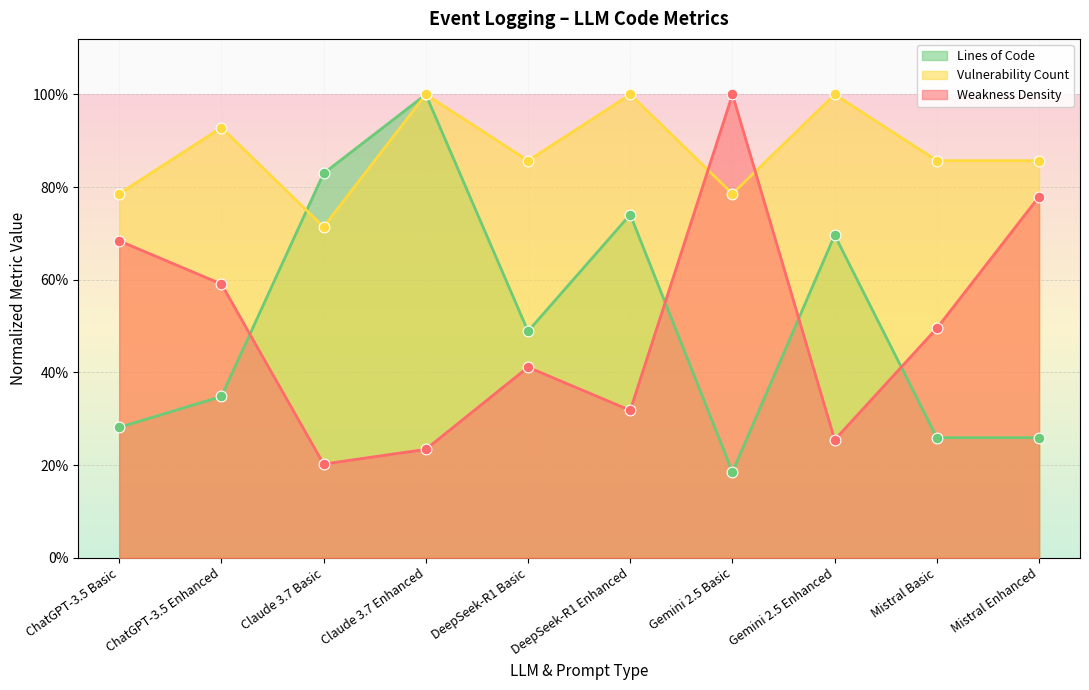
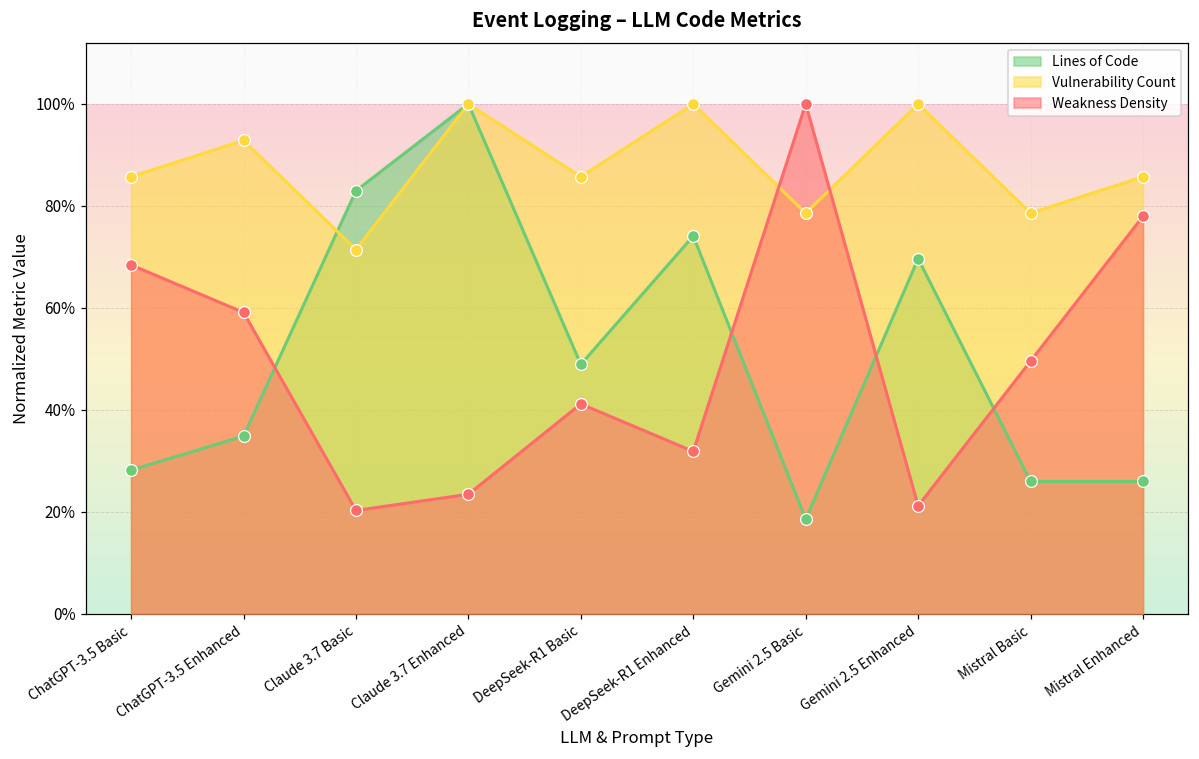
  {
    "Lines of Code": {
      "ChatGPT-3.5 Basic": "28%",
      "ChatGPT-3.5 Enhanced": "35%",
      "Claude 3.7 Basic": "83%",
      "DeepSeek-R1 Basic": "49%",
      "DeepSeek-R1 Enhanced": "74%",
      "Gemini 2.5 Basic": "19%",
      "Gemini 2.5 Enhanced": "70%",
      "Mistral Basic": "26%",
      "Mistral Enhanced": "26%"
    },
    "Vulnerability Count": {
-     "ChatGPT-3.5 Basic": "79%",
+     "ChatGPT-3.5 Basic": "86%",
      "ChatGPT-3.5 Enhanced": "93%",
      "Claude 3.7 Basic": "71%",
      "DeepSeek-R1 Basic": "86%",
      "DeepSeek-R1 Enhanced": "100%",
      "Gemini 2.5 Basic": "79%",
      "Gemini 2.5 Enhanced": "100%",
-     "Mistral Basic": "86%",
+     "Mistral Basic": "79%",
      "Mistral Enhanced": "86%"
    },
    "Weakness Density": {
      "ChatGPT-3.5 Basic": "68%",
      "ChatGPT-3.5 Enhanced": "59%",
      "Claude 3.7 Basic": "20%",
      "Claude 3.7 Enhanced": "23%",
      "DeepSeek-R1 Basic": "41%",
      "DeepSeek-R1 Enhanced": "32%",
      "Gemini 2.5 Basic": "100%",
-     "Gemini 2.5 Enhanced": "25%",
+     "Gemini 2.5 Enhanced": "21%",
      "Mistral Basic": "50%",
      "Mistral Enhanced": "78%"
    }
  }
